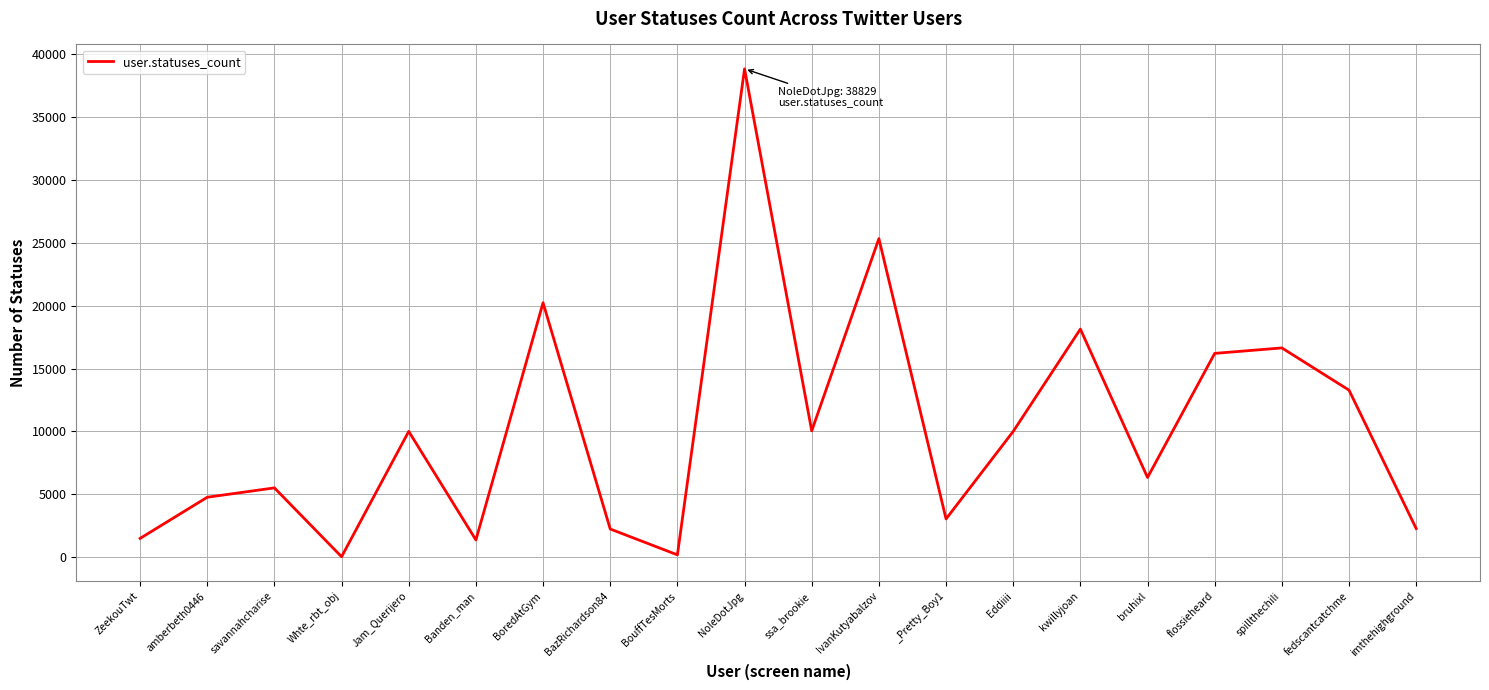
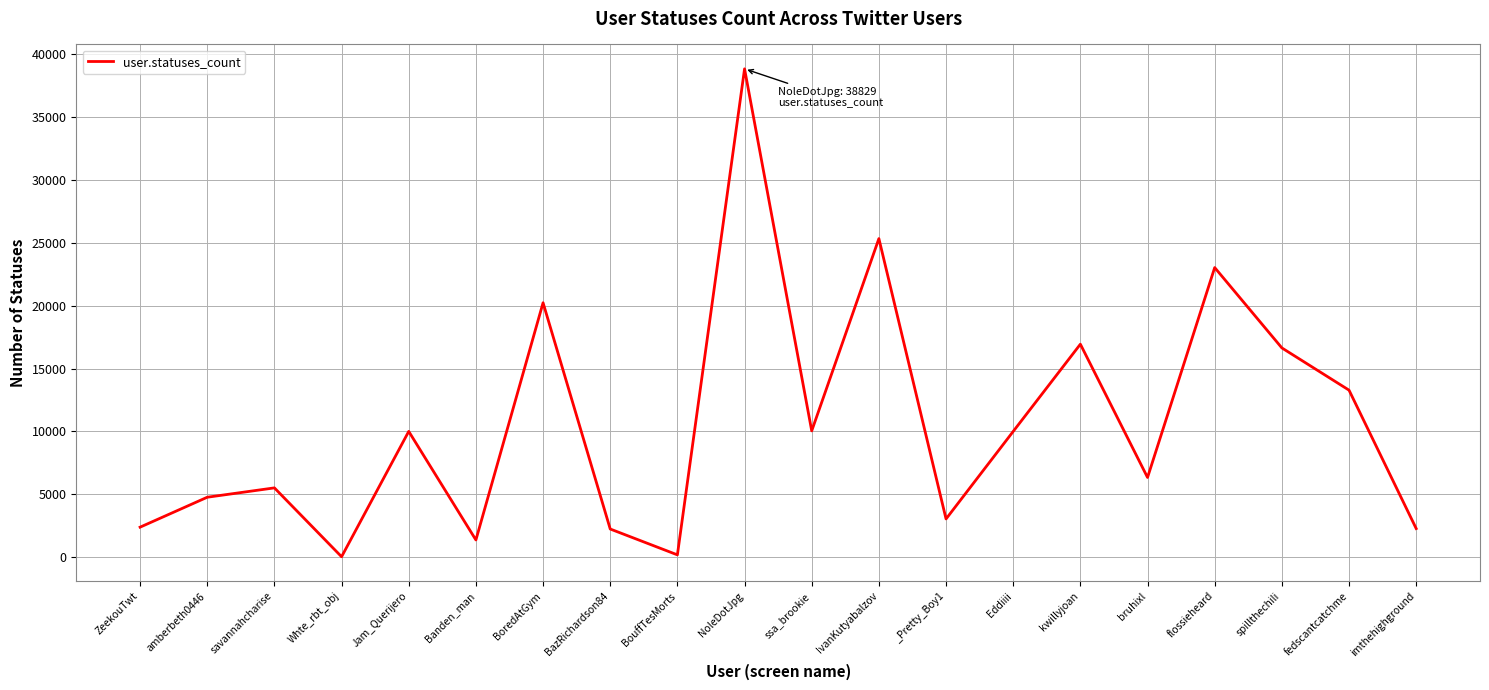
  {
-   "ZeekouTwt": 1500,
+   "ZeekouTwt": 2400,
    "amberbeth0446": 4800,
    "savannahcharise": 5500,
    "Whte_rbt_obj": 0,
    "Jam_Querijero": 10000,
    "Banden_man": 1400,
    "BoredAtGym": 20200,
    "BazRichardson84": 2200,
    "BouffTesMorts": 200,
    "ssa_brookie": 10100,
    "IvanKutyabalzov": 25300,
    "_Pretty_Boy1": 3000,
    "Eddiiii": 10000,
-   "kwillyjoan": 18100,
+   "kwillyjoan": 16900,
    "bruhixl": 6300,
-   "flossieheard": 16200,
+   "flossieheard": 23000,
    "spillthechili": 16600,
    "fedscantcatchme": 13300,
    "imthehighground": 2300
  }
